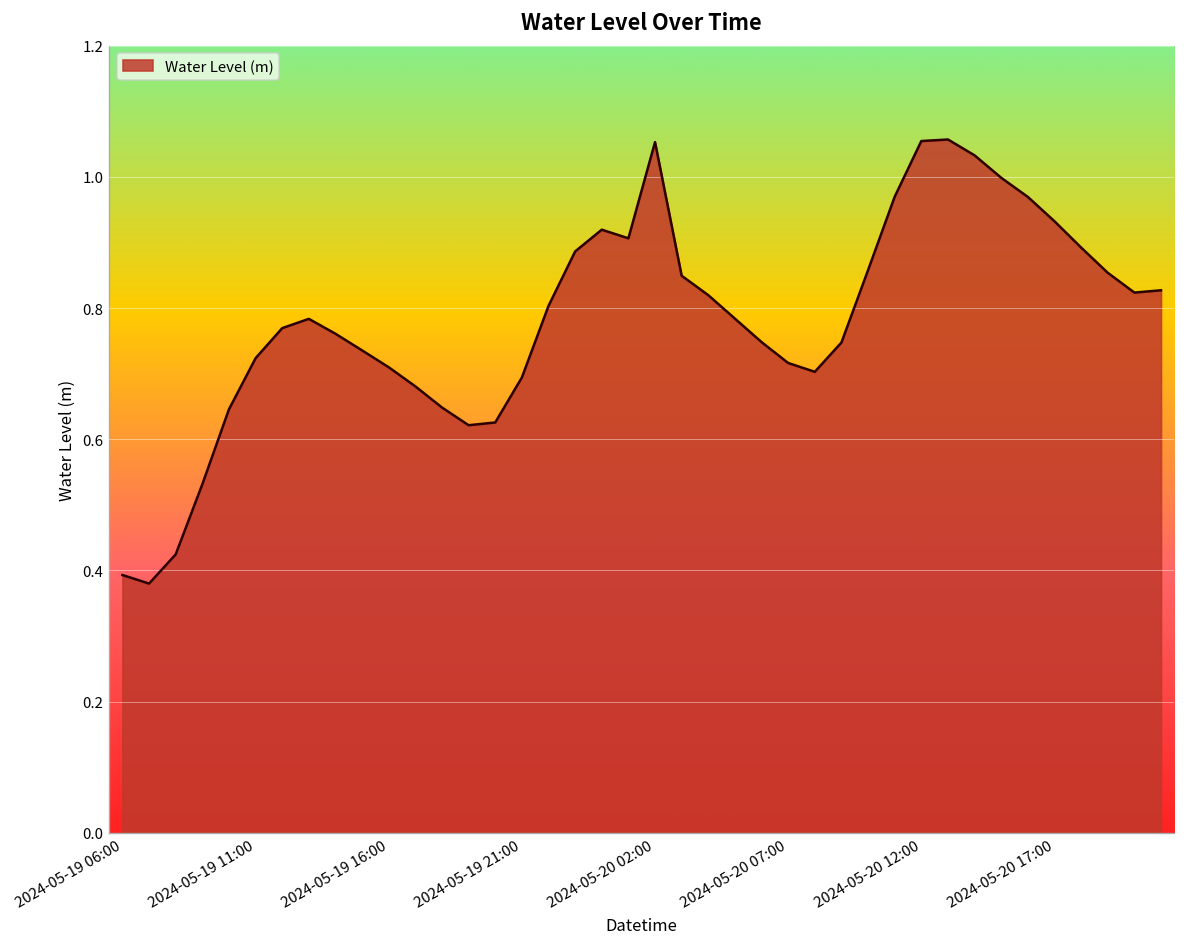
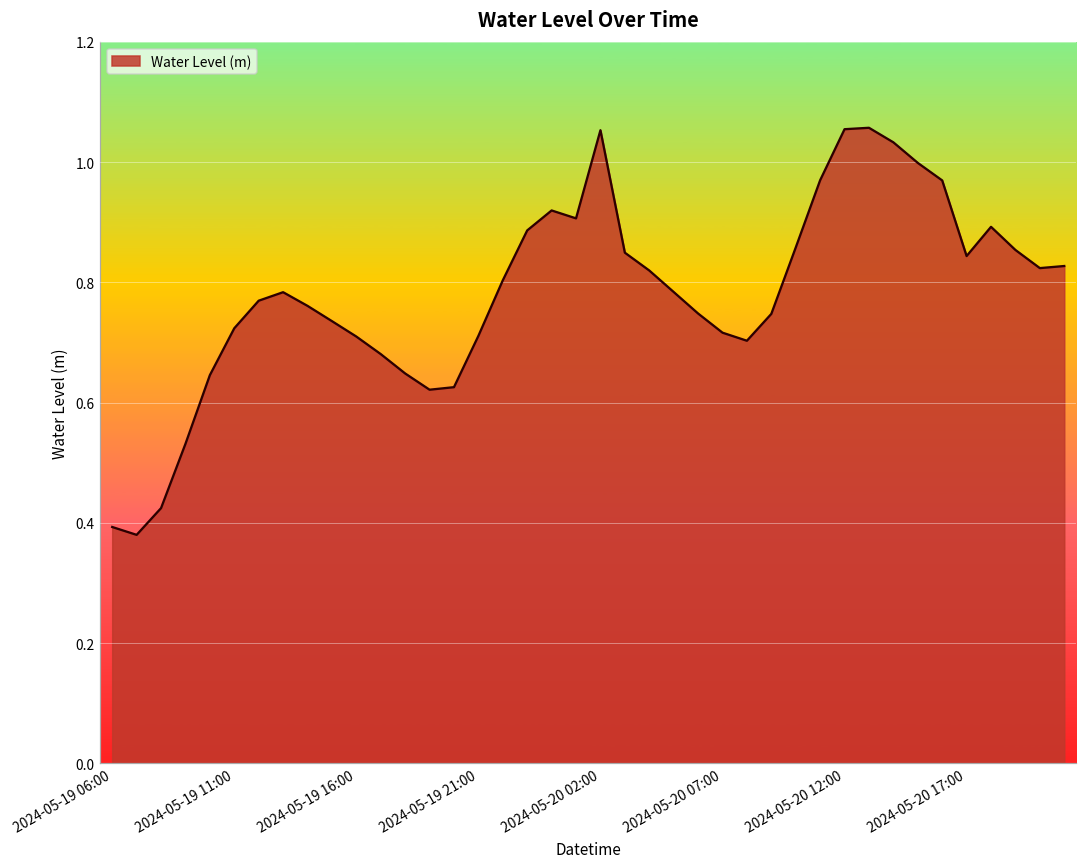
  {
    "2024-05-19 06:00": 0.39,
    "2024-05-19 11:00": 0.72,
    "2024-05-19 16:00": 0.71,
-   "2024-05-19 21:00": 0.69,
+   "2024-05-19 21:00": 0.71,
    "2024-05-20 02:00": 1.05,
    "2024-05-20 07:00": 0.72,
    "2024-05-20 12:00": 1.05,
-   "2024-05-20 17:00": 0.93
+   "2024-05-20 17:00": 0.84
  }
